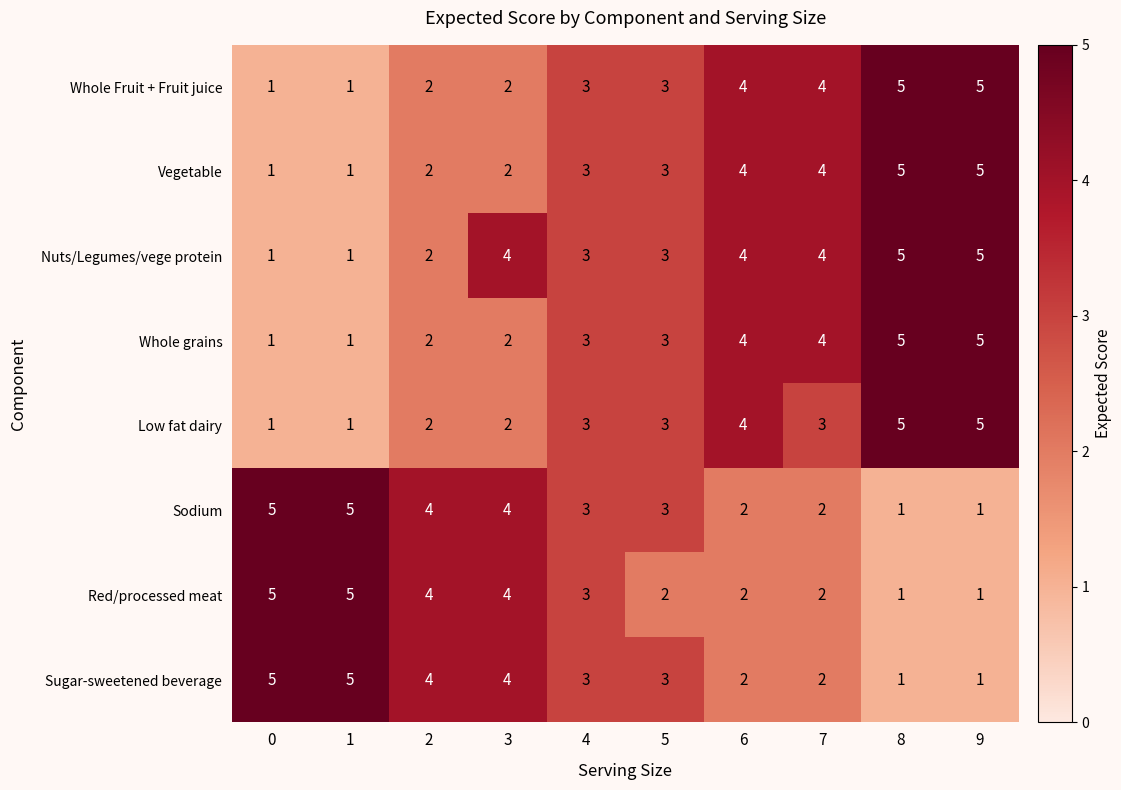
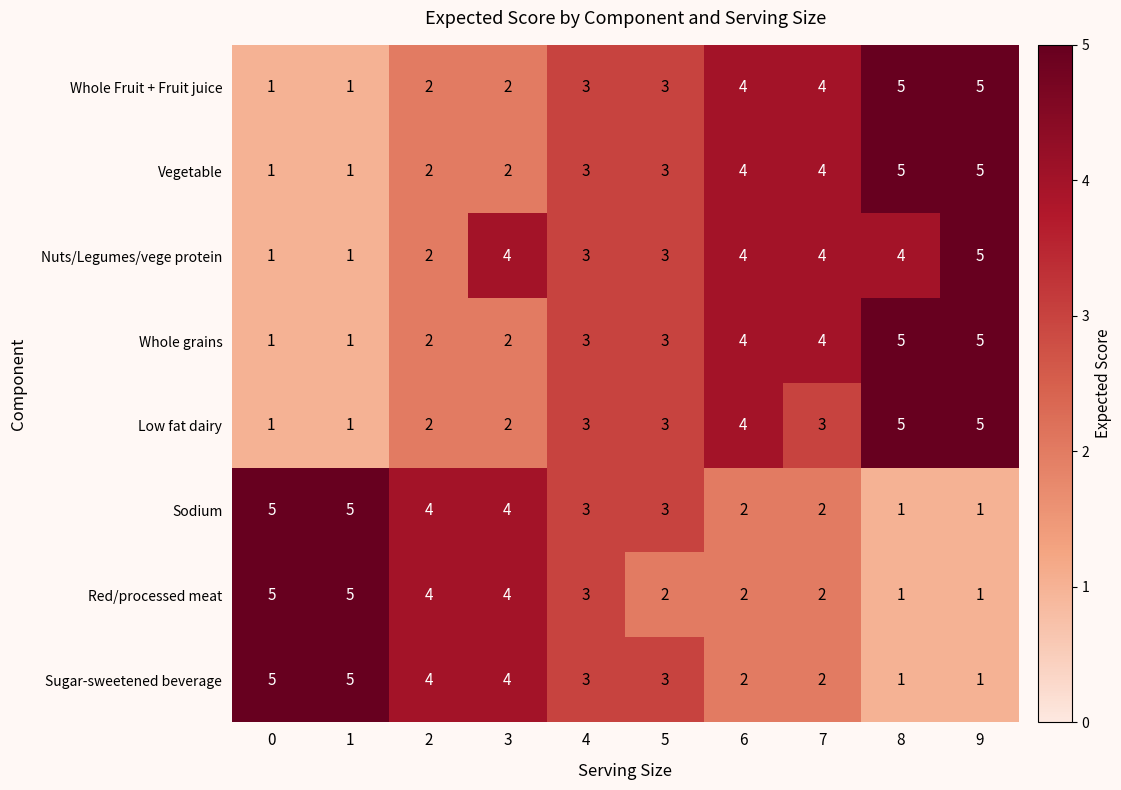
  {
    "Whole Fruit + Fruit juice": {
      "0": 1,
      "1": 1,
      "2": 2,
      "3": 2,
      "4": 3,
      "5": 3,
      "6": 4,
      "7": 4,
      "8": 5,
      "9": 5
    },
    "Vegetable": {
      "0": 1,
      "1": 1,
      "2": 2,
      "3": 2,
      "4": 3,
      "5": 3,
      "6": 4,
      "7": 4,
      "8": 5,
      "9": 5
    },
    "Nuts/Legumes/vege protein": {
      "0": 1,
      "1": 1,
      "2": 2,
      "3": 4,
      "4": 3,
      "5": 3,
      "6": 4,
      "7": 4,
-     "8": 5,
+     "8": 4,
      "9": 5
    },
    "Whole grains": {
      "0": 1,
      "1": 1,
      "2": 2,
      "3": 2,
      "4": 3,
      "5": 3,
      "6": 4,
      "7": 4,
      "8": 5,
      "9": 5
    },
    "Low fat dairy": {
      "0": 1,
      "1": 1,
      "2": 2,
      "3": 2,
      "4": 3,
      "5": 3,
      "6": 4,
      "7": 3,
      "8": 5,
      "9": 5
    },
    "Sodium": {
      "0": 5,
      "1": 5,
      "2": 4,
      "3": 4,
      "4": 3,
      "5": 3,
      "6": 2,
      "7": 2,
      "8": 1,
      "9": 1
    },
    "Red/processed meat": {
      "0": 5,
      "1": 5,
      "2": 4,
      "3": 4,
      "4": 3,
      "5": 2,
      "6": 2,
      "7": 2,
      "8": 1,
      "9": 1
    },
    "Sugar-sweetened beverage": {
      "0": 5,
      "1": 5,
      "2": 4,
      "3": 4,
      "4": 3,
      "5": 3,
      "6": 2,
      "7": 2,
      "8": 1,
      "9": 1
    }
  }
